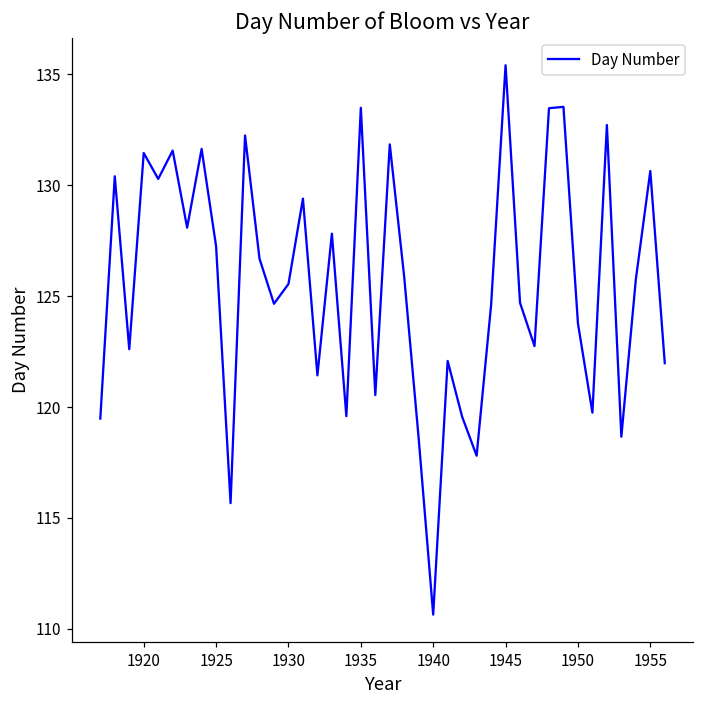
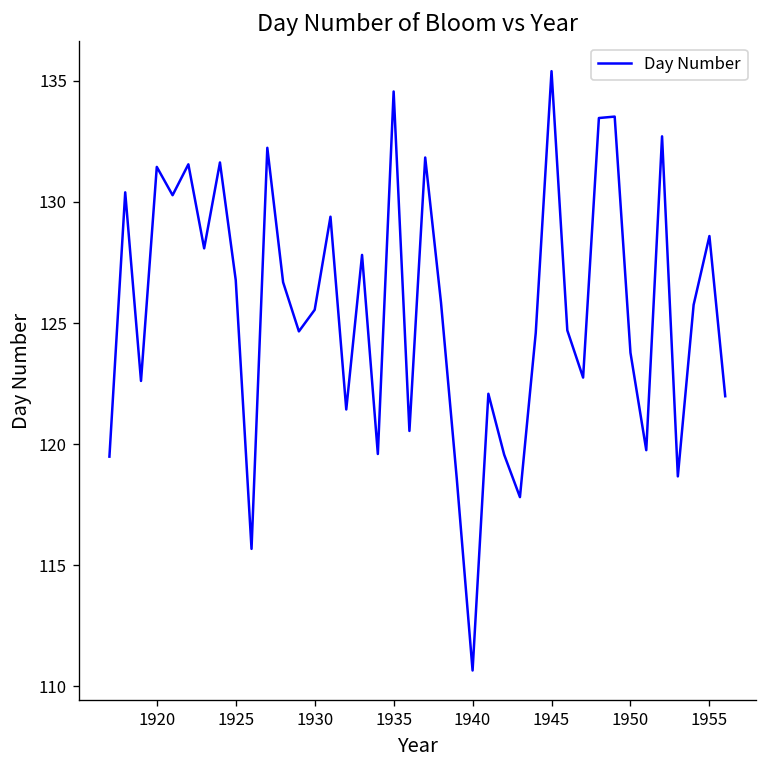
  {
    "1920": 131.4,
-   "1925": 127.2,
+   "1925": 126.8,
    "1930": 125.5,
-   "1935": 133.5,
+   "1935": 134.6,
    "1940": 110.6,
    "1945": 135.4,
    "1950": 123.8,
-   "1955": 130.6
+   "1955": 128.6
  }
